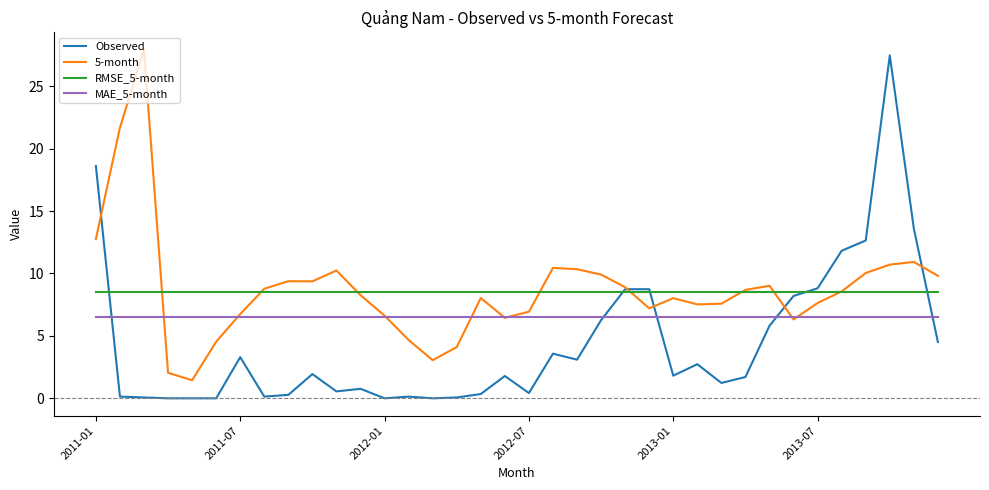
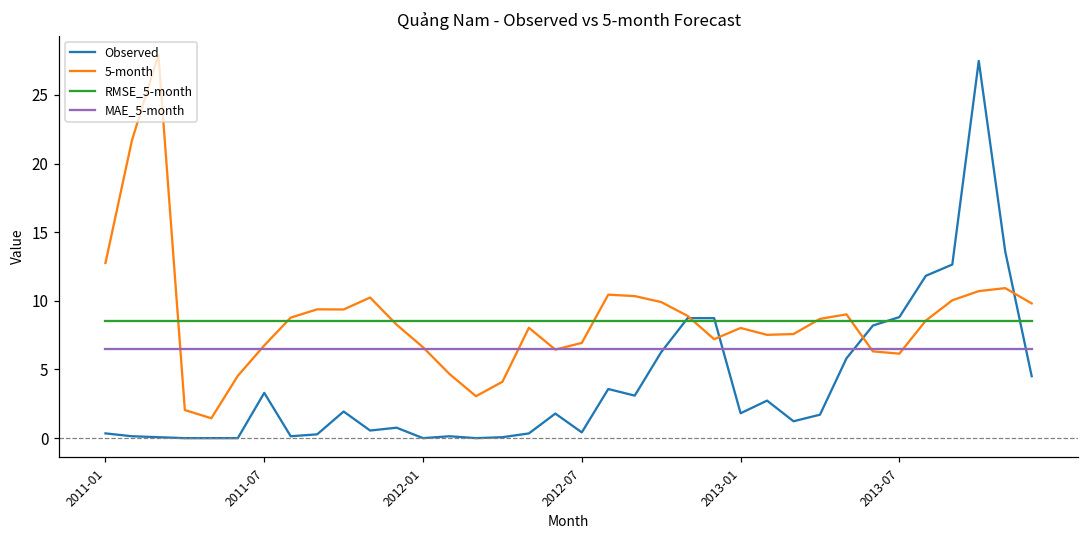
  {
    "Observed": {
-     "2011-01": 18.6,
+     "2011-01": 0.3,
      "2011-07": 3.3,
      "2012-01": 0.0,
      "2012-07": 0.4,
      "2013-01": 1.8,
      "2013-07": 8.8
    },
    "5-month": {
      "2011-01": 12.8,
      "2011-07": 6.8,
      "2012-07": 6.9,
      "2013-01": 8.0,
-     "2013-07": 7.6
+     "2013-07": 6.2
    },
    "RMSE_5-month": {
      "2011-01": 8.5,
      "2011-07": 8.5,
      "2012-01": 8.5,
      "2012-07": 8.5,
      "2013-01": 8.5,
      "2013-07": 8.5
    },
    "MAE_5-month": {
      "2011-01": 6.5,
      "2011-07": 6.5,
      "2012-07": 6.5,
      "2013-01": 6.5,
      "2013-07": 6.5
    }
  }
